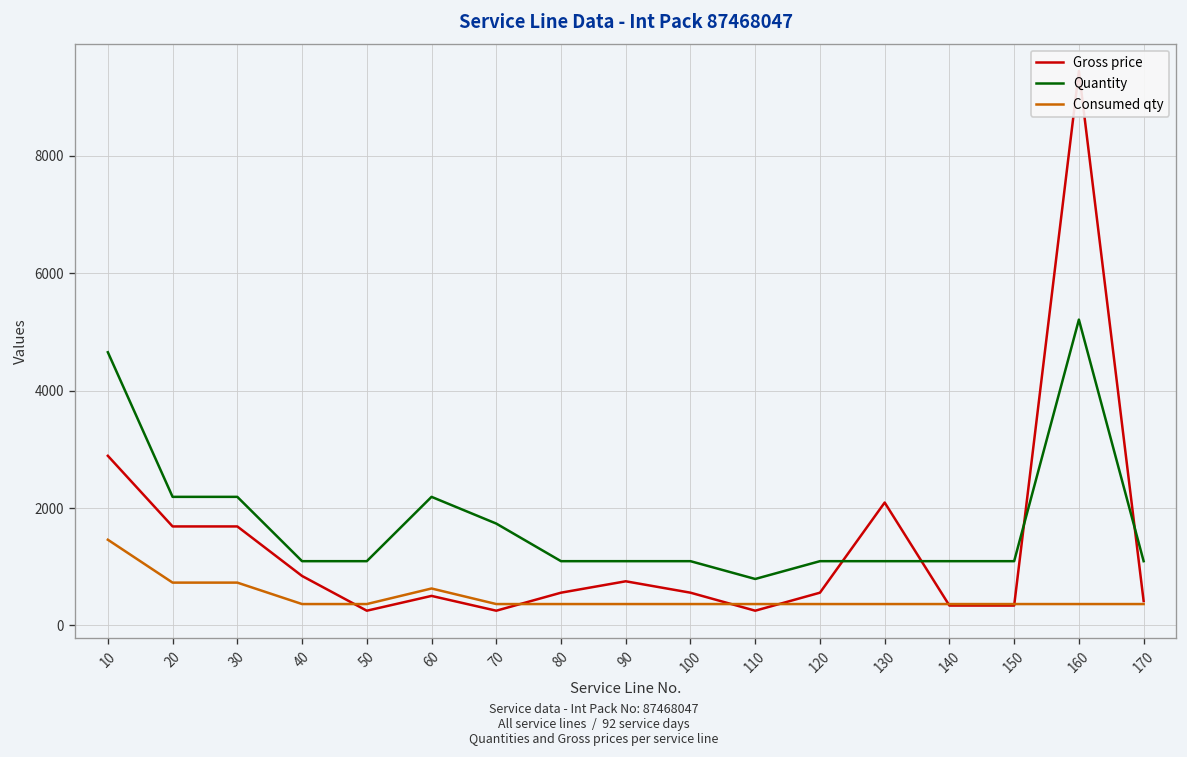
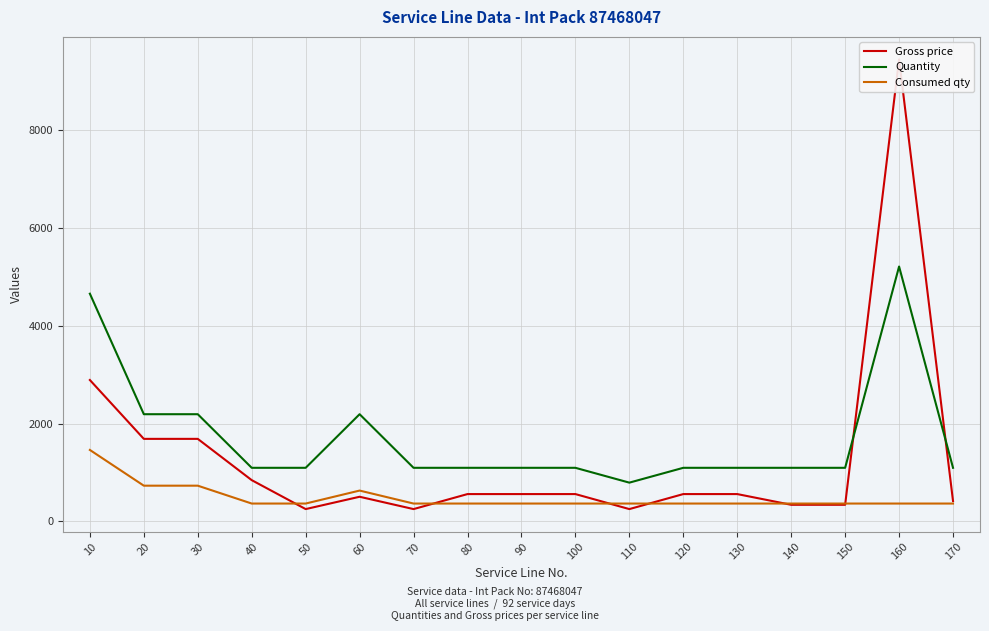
  {
    "Gross price": {
      "10": 2900,
      "20": 1700,
      "30": 1700,
      "40": 800,
      "50": 300,
      "60": 500,
      "70": 300,
      "80": 600,
-     "90": 800,
+     "90": 600,
      "100": 600,
      "110": 300,
      "120": 600,
-     "130": 2100
+     "130": 600
    },
    "Quantity": {
      "10": 4700,
      "20": 2200,
      "30": 2200,
      "40": 1100,
      "50": 1100,
      "60": 2200,
-     "70": 1700,
+     "70": 1100,
      "80": 1100,
      "90": 1100,
      "100": 1100,
      "110": 800,
      "120": 1100,
      "130": 1100,
      "140": 1100,
      "150": 1100,
      "160": 5200,
      "170": 1100
    },
    "Consumed qty": {
      "10": 1500,
      "20": 700,
      "30": 700,
      "40": 400,
      "50": 400,
      "60": 600,
      "70": 400,
      "80": 400,
      "90": 400,
      "100": 400,
      "110": 400,
      "120": 400,
      "130": 400,
      "160": 400
    }
  }
